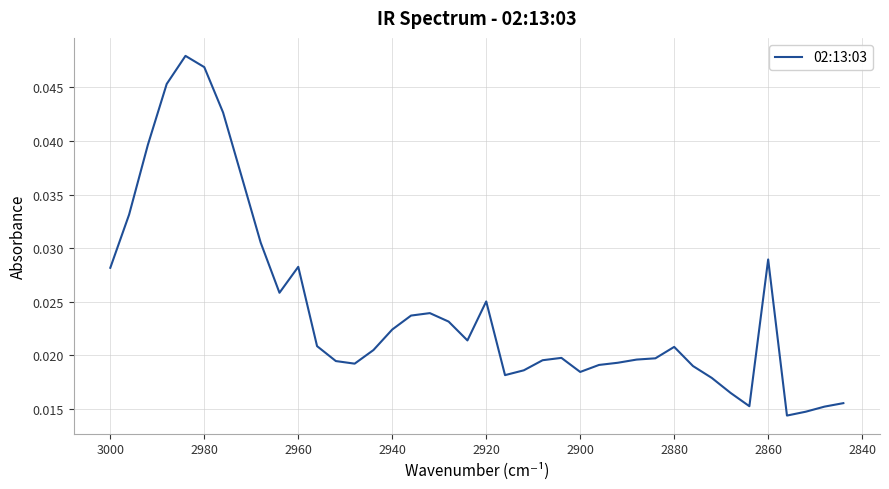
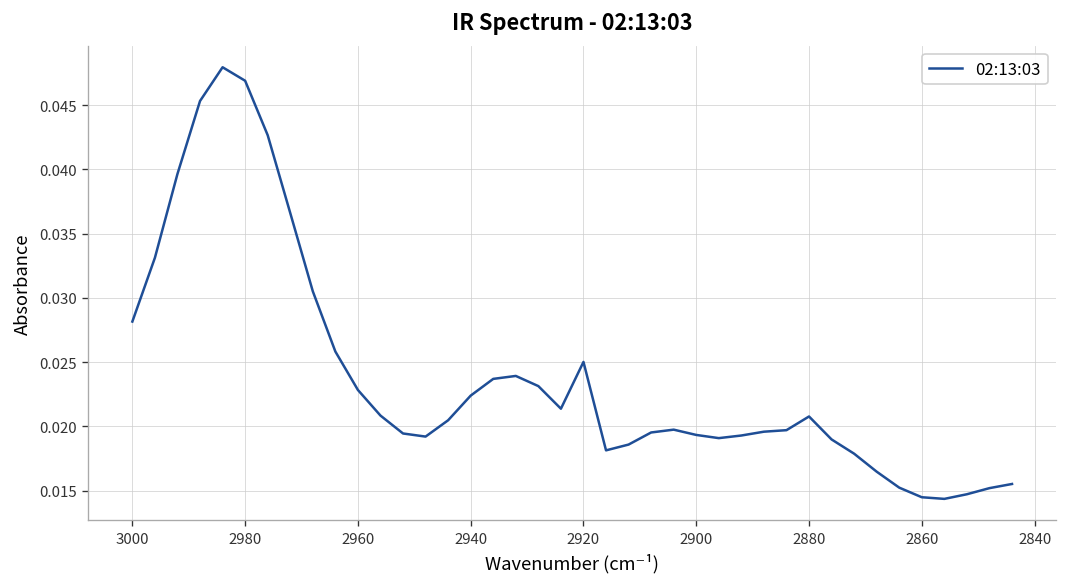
  {
    "3000": 0.0282,
    "2980": 0.0469,
-   "2960": 0.0282,
+   "2960": 0.0228,
    "2940": 0.0224,
    "2920": 0.0250,
-   "2900": 0.0184,
+   "2900": 0.0193,
    "2880": 0.0208,
-   "2860": 0.0289
+   "2860": 0.0145
  }
